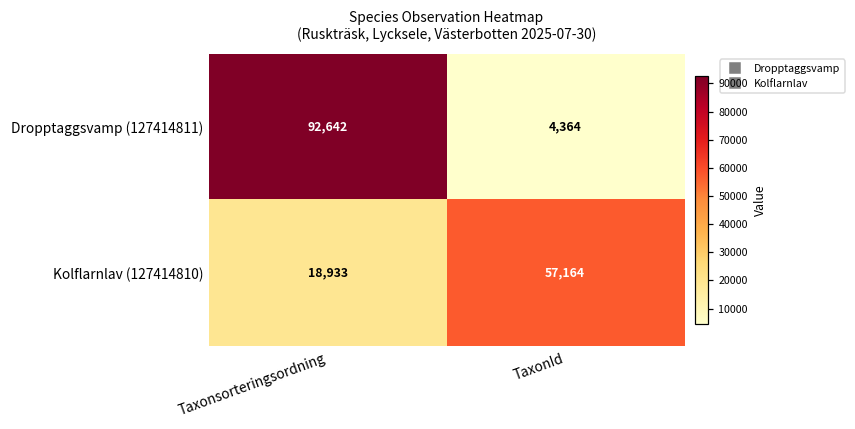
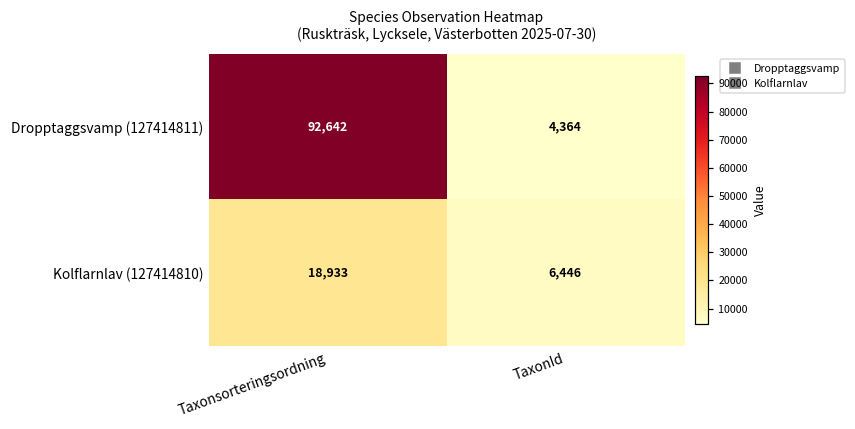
  {
    "Dropptaggsvamp (127414811)": {
      "Taxonsorteringsordning": "92,642",
      "TaxonId": "4,364"
    },
    "Kolflarnlav (127414810)": {
      "Taxonsorteringsordning": "18,933",
-     "TaxonId": "57,164"
+     "TaxonId": "6,446"
    }
  }
